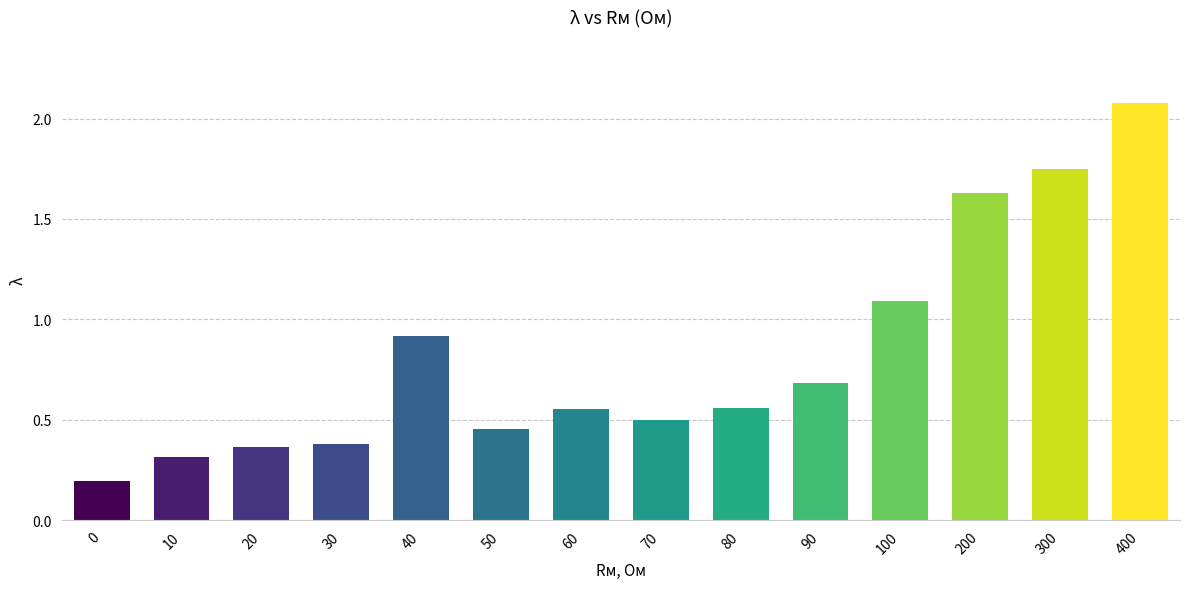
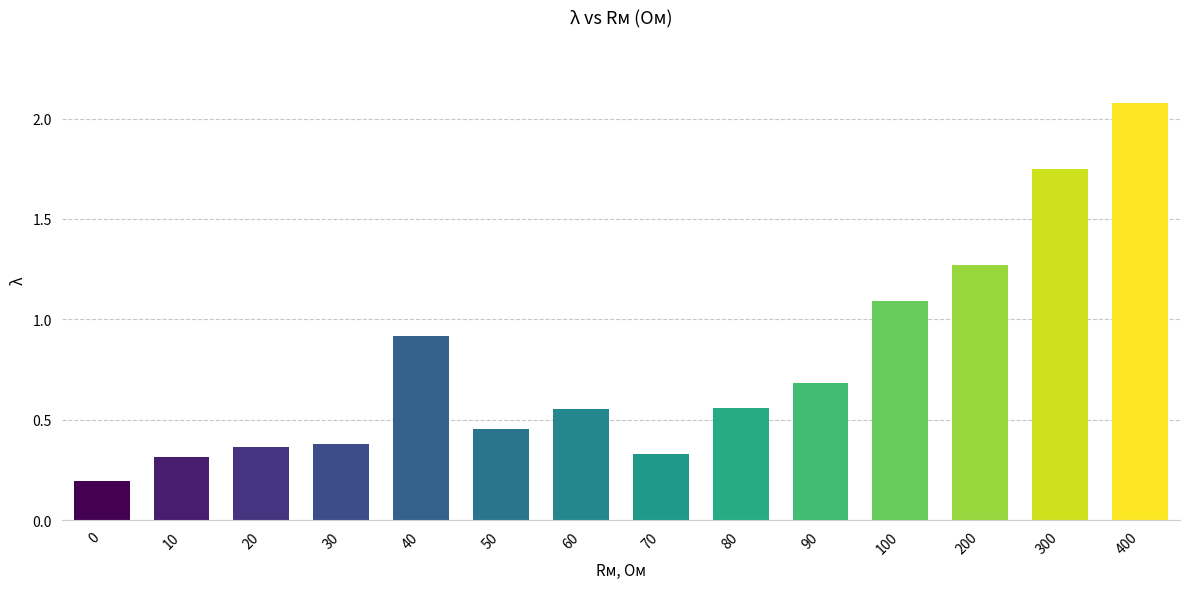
  {
    "0": 0.20,
    "10": 0.32,
    "20": 0.37,
    "30": 0.38,
    "40": 0.92,
    "50": 0.46,
    "60": 0.56,
-   "70": 0.50,
+   "70": 0.33,
    "80": 0.56,
    "90": 0.69,
    "100": 1.09,
-   "200": 1.63,
+   "200": 1.27,
    "300": 1.75,
    "400": 2.08
  }
